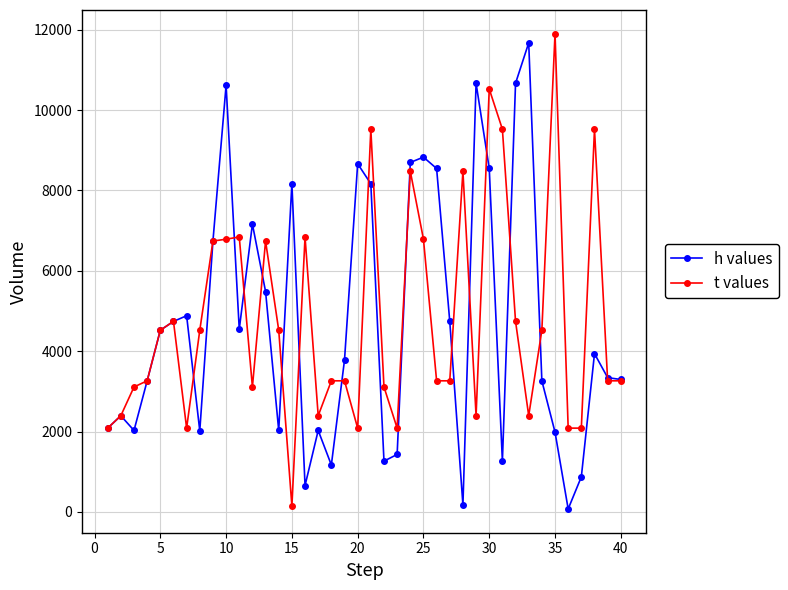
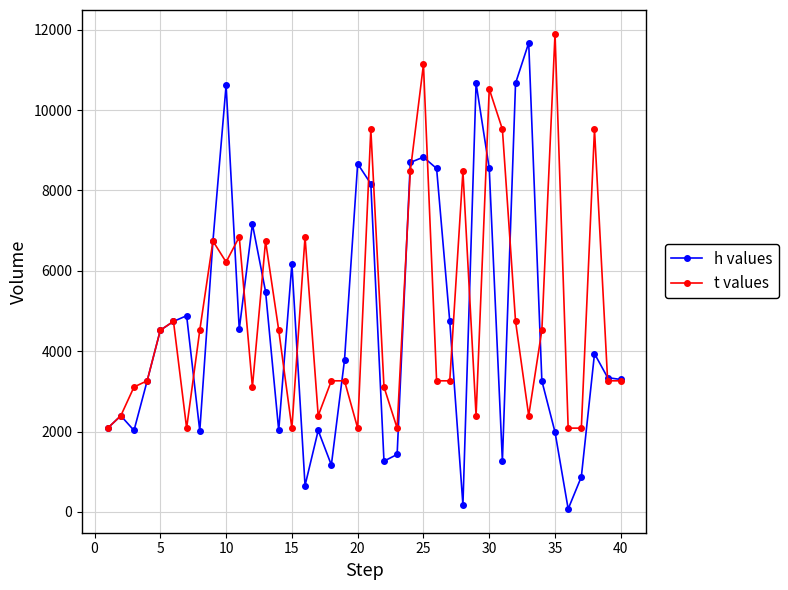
  {
    "h values": {
      "10": 10600,
-     "15": 8200,
+     "15": 6200,
      "20": 8700,
      "25": 8800,
      "30": 8500,
      "35": 2000
    },
    "t values": {
-     "10": 6800,
-     "15": 100,
+     "10": 6200,
+     "15": 2100,
      "20": 2100,
-     "25": 6800,
+     "25": 11100,
      "30": 10500,
      "35": 11900
    }
  }
